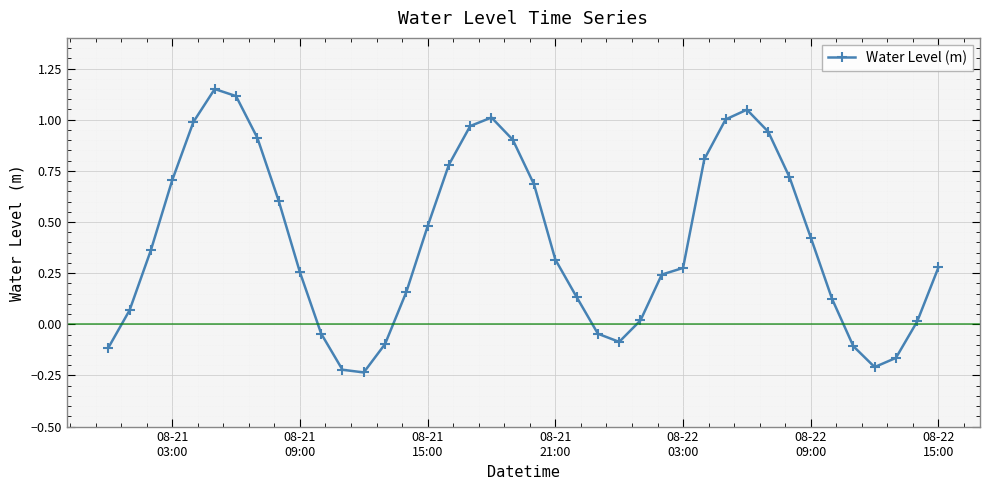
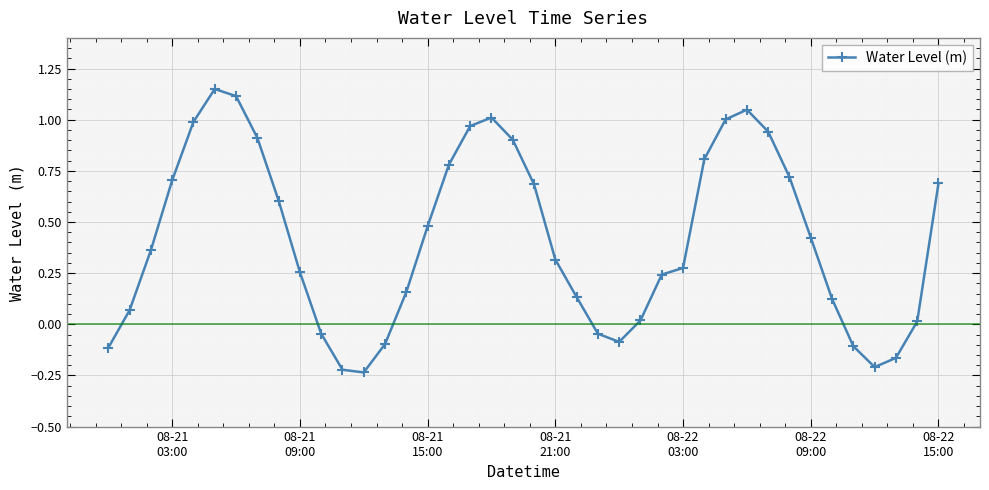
  {
    "08-21 03:00": 0.70,
    "08-21 09:00": 0.26,
    "08-21 15:00": 0.48,
    "08-21 21:00": 0.32,
    "08-22 03:00": 0.28,
    "08-22 09:00": 0.42,
-   "08-22 15:00": 0.28
+   "08-22 15:00": 0.69
  }
